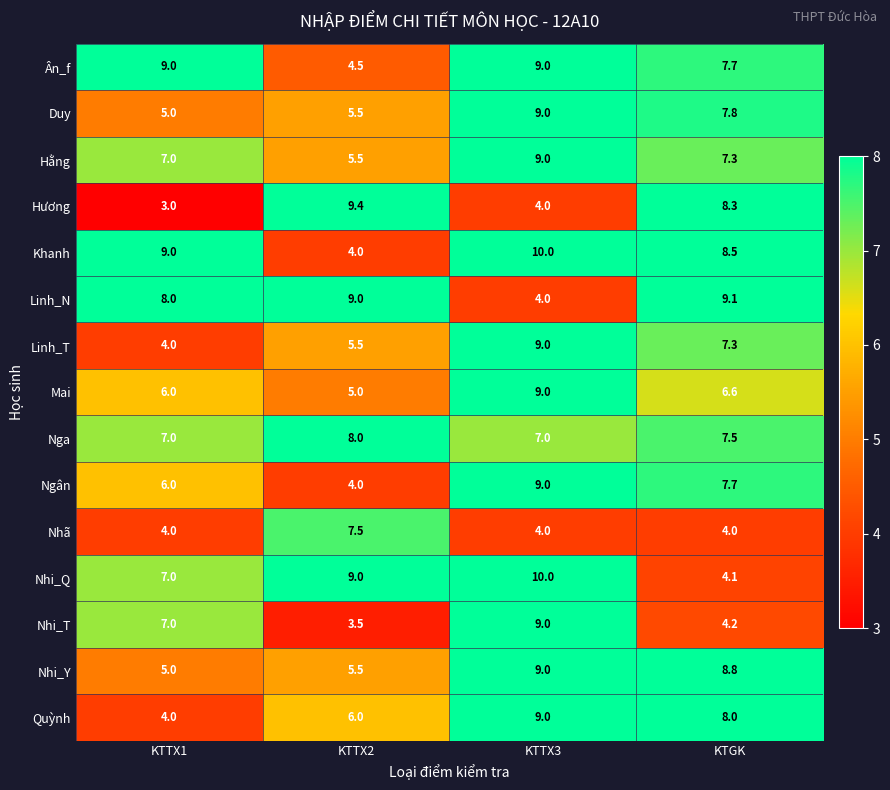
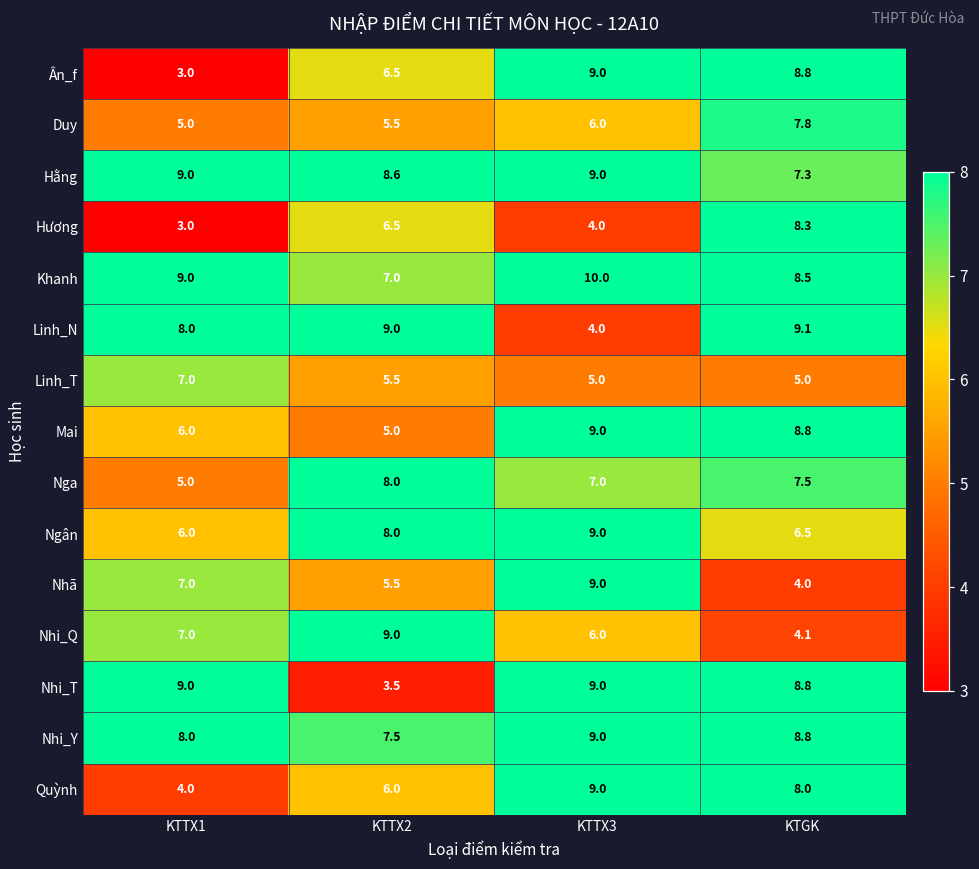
  {
    "Ân_f": {
-     "KTTX1": 9.0,
-     "KTTX2": 4.5,
+     "KTTX1": 3.0,
+     "KTTX2": 6.5,
      "KTTX3": 9.0,
-     "KTGK": 7.7
+     "KTGK": 8.8
    },
    "Duy": {
      "KTTX1": 5.0,
      "KTTX2": 5.5,
-     "KTTX3": 9.0,
+     "KTTX3": 6.0,
      "KTGK": 7.8
    },
    "Hằng": {
-     "KTTX1": 7.0,
-     "KTTX2": 5.5,
+     "KTTX1": 9.0,
+     "KTTX2": 8.6,
      "KTTX3": 9.0,
      "KTGK": 7.3
    },
    "Hương": {
      "KTTX1": 3.0,
-     "KTTX2": 9.4,
+     "KTTX2": 6.5,
      "KTTX3": 4.0,
      "KTGK": 8.3
    },
    "Khanh": {
      "KTTX1": 9.0,
-     "KTTX2": 4.0,
+     "KTTX2": 7.0,
      "KTTX3": 10.0,
      "KTGK": 8.5
    },
    "Linh_N": {
      "KTTX1": 8.0,
      "KTTX2": 9.0,
      "KTTX3": 4.0,
      "KTGK": 9.1
    },
    "Linh_T": {
-     "KTTX1": 4.0,
+     "KTTX1": 7.0,
      "KTTX2": 5.5,
-     "KTTX3": 9.0,
-     "KTGK": 7.3
+     "KTTX3": 5.0,
+     "KTGK": 5.0
    },
    "Mai": {
      "KTTX1": 6.0,
      "KTTX2": 5.0,
      "KTTX3": 9.0,
-     "KTGK": 6.6
+     "KTGK": 8.8
    },
    "Nga": {
-     "KTTX1": 7.0,
+     "KTTX1": 5.0,
      "KTTX2": 8.0,
      "KTTX3": 7.0,
      "KTGK": 7.5
    },
    "Ngân": {
      "KTTX1": 6.0,
-     "KTTX2": 4.0,
+     "KTTX2": 8.0,
      "KTTX3": 9.0,
-     "KTGK": 7.7
+     "KTGK": 6.5
    },
    "Nhã": {
-     "KTTX1": 4.0,
-     "KTTX2": 7.5,
-     "KTTX3": 4.0,
+     "KTTX1": 7.0,
+     "KTTX2": 5.5,
+     "KTTX3": 9.0,
      "KTGK": 4.0
    },
    "Nhi_Q": {
      "KTTX1": 7.0,
      "KTTX2": 9.0,
-     "KTTX3": 10.0,
+     "KTTX3": 6.0,
      "KTGK": 4.1
    },
    "Nhi_T": {
-     "KTTX1": 7.0,
+     "KTTX1": 9.0,
      "KTTX2": 3.5,
      "KTTX3": 9.0,
-     "KTGK": 4.2
+     "KTGK": 8.8
    },
    "Nhi_Y": {
-     "KTTX1": 5.0,
-     "KTTX2": 5.5,
+     "KTTX1": 8.0,
+     "KTTX2": 7.5,
      "KTTX3": 9.0,
      "KTGK": 8.8
    },
    "Quỳnh": {
      "KTTX1": 4.0,
      "KTTX2": 6.0,
      "KTTX3": 9.0,
      "KTGK": 8.0
    }
  }
